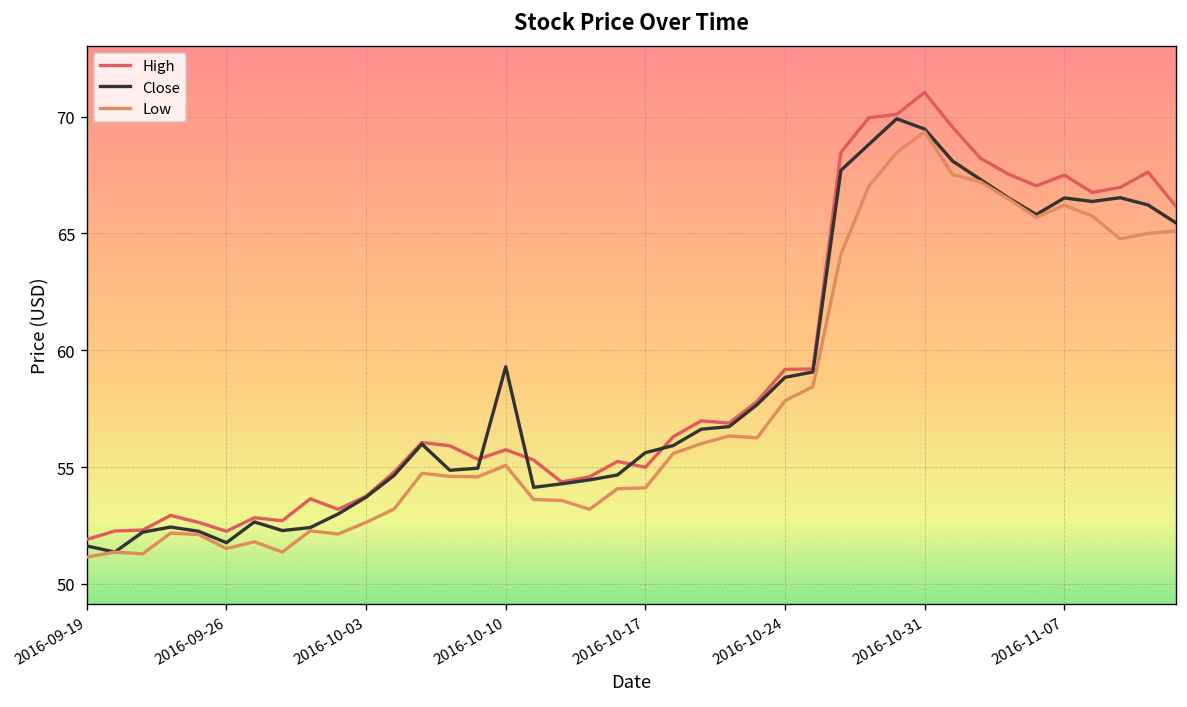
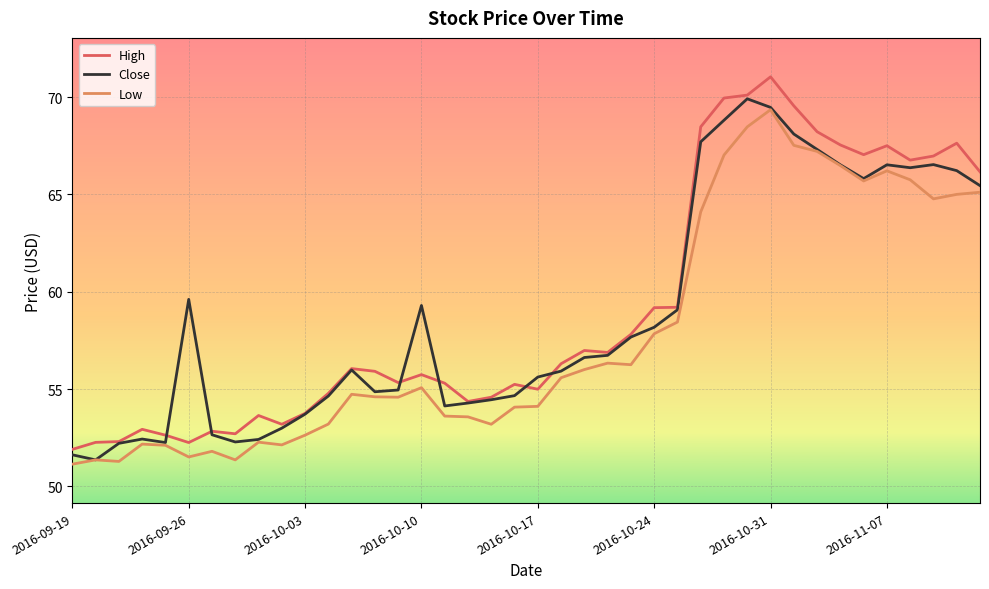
  {
    "Close": {
      "2016-09-19": 51.6,
-     "2016-09-26": 51.8,
+     "2016-09-26": 59.6,
      "2016-10-10": 59.3,
      "2016-10-17": 55.6,
-     "2016-10-24": 58.8,
+     "2016-10-24": 58.2,
      "2016-11-07": 66.5
    }
  }
